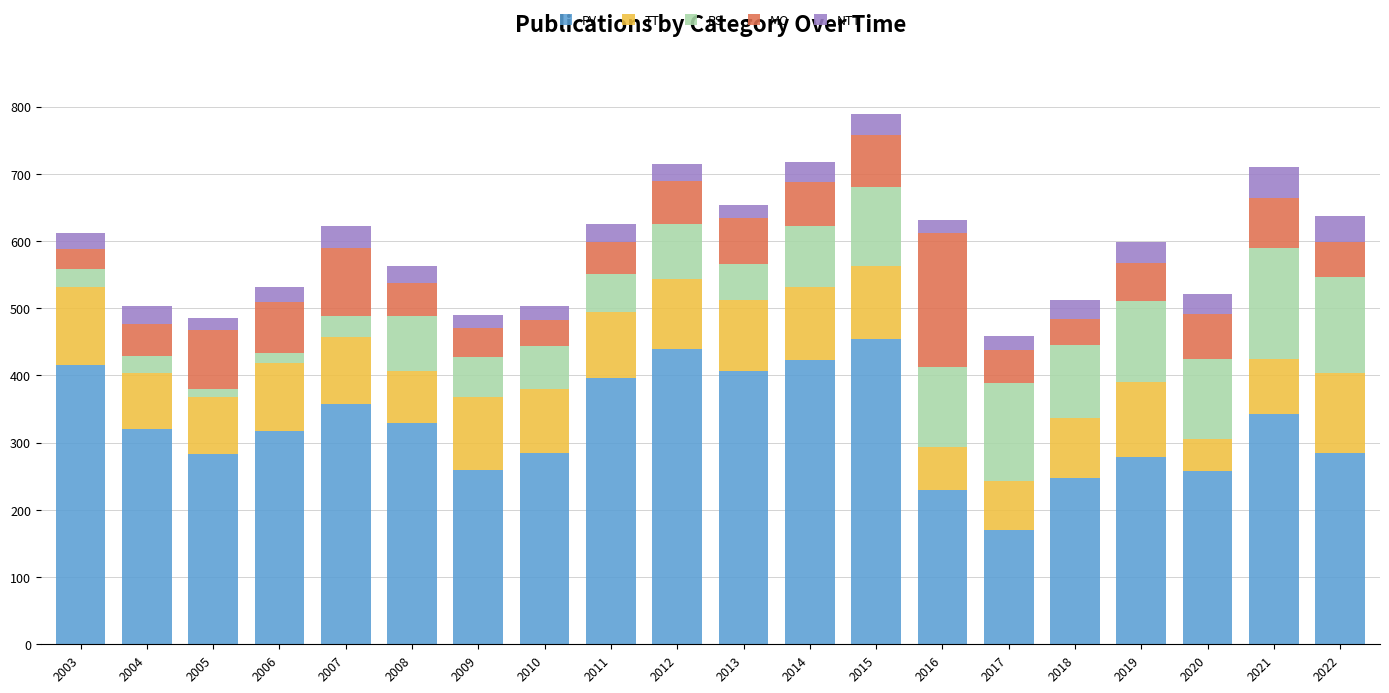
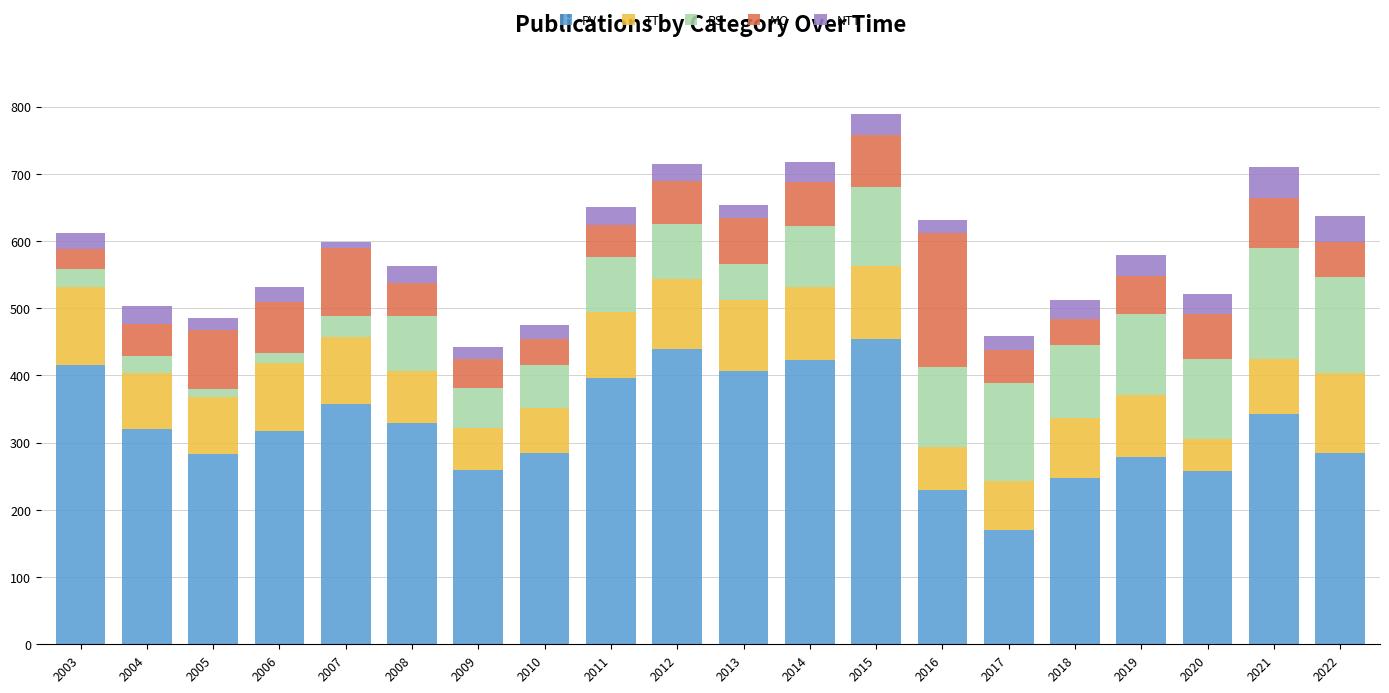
  {
    "PV": {
      "2003": 420,
      "2004": 320,
      "2005": 280,
      "2006": 320,
      "2007": 360,
      "2008": 330,
      "2009": 260,
      "2010": 290,
      "2011": 400,
      "2012": 440,
      "2013": 410,
      "2014": 420,
      "2015": 460,
      "2016": 230,
      "2017": 170,
      "2018": 250,
      "2019": 280,
      "2020": 260,
      "2021": 340,
      "2022": 280
    },
    "TT": {
      "2003": 120,
      "2004": 80,
      "2005": 90,
      "2006": 100,
      "2007": 100,
      "2008": 80,
-     "2009": 110,
-     "2010": 90,
+     "2009": 60,
+     "2010": 70,
      "2011": 100,
      "2012": 100,
      "2013": 110,
      "2014": 110,
      "2015": 110,
      "2016": 70,
      "2017": 70,
      "2018": 90,
-     "2019": 110,
+     "2019": 90,
      "2020": 50,
      "2021": 80,
      "2022": 120
    },
    "RS": {
      "2003": 30,
      "2004": 30,
      "2005": 10,
      "2006": 20,
      "2007": 30,
      "2008": 80,
      "2009": 60,
      "2010": 60,
-     "2011": 60,
+     "2011": 80,
      "2012": 80,
      "2013": 50,
      "2014": 90,
      "2015": 120,
      "2016": 120,
      "2017": 150,
      "2018": 110,
      "2019": 120,
      "2020": 120,
      "2021": 160,
      "2022": 140
    },
    "MO": {
      "2003": 30,
      "2004": 50,
      "2005": 90,
      "2006": 80,
      "2007": 100,
      "2008": 50,
      "2009": 40,
      "2010": 40,
      "2011": 50,
      "2012": 70,
      "2013": 70,
      "2014": 70,
      "2015": 80,
      "2016": 200,
      "2017": 50,
      "2018": 40,
      "2019": 60,
      "2020": 70,
      "2021": 80,
      "2022": 50
    },
    "NTT": {
      "2003": 20,
      "2004": 30,
      "2005": 20,
      "2006": 20,
-     "2007": 30,
+     "2007": 10,
      "2008": 30,
      "2009": 20,
      "2010": 20,
      "2011": 30,
      "2012": 30,
      "2013": 20,
      "2014": 30,
      "2015": 30,
      "2016": 20,
      "2017": 20,
      "2018": 30,
      "2019": 30,
      "2020": 30,
      "2021": 50,
      "2022": 40
    }
  }
